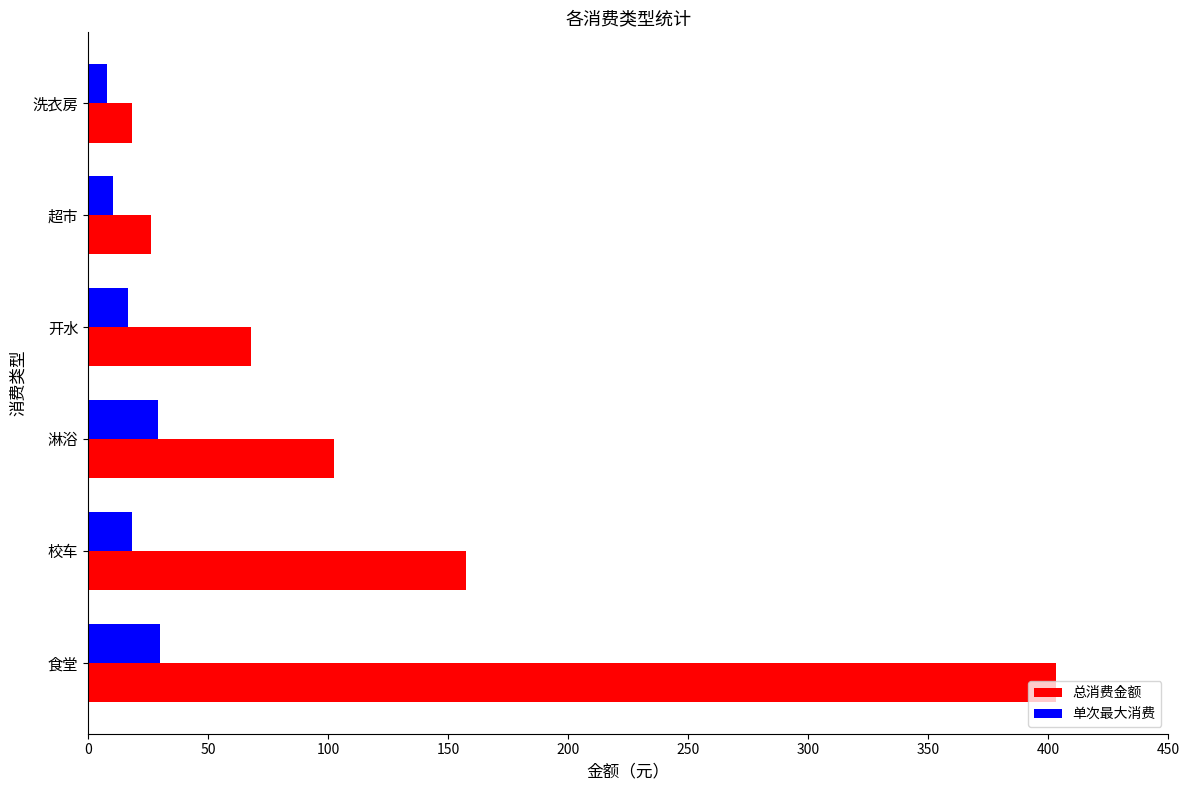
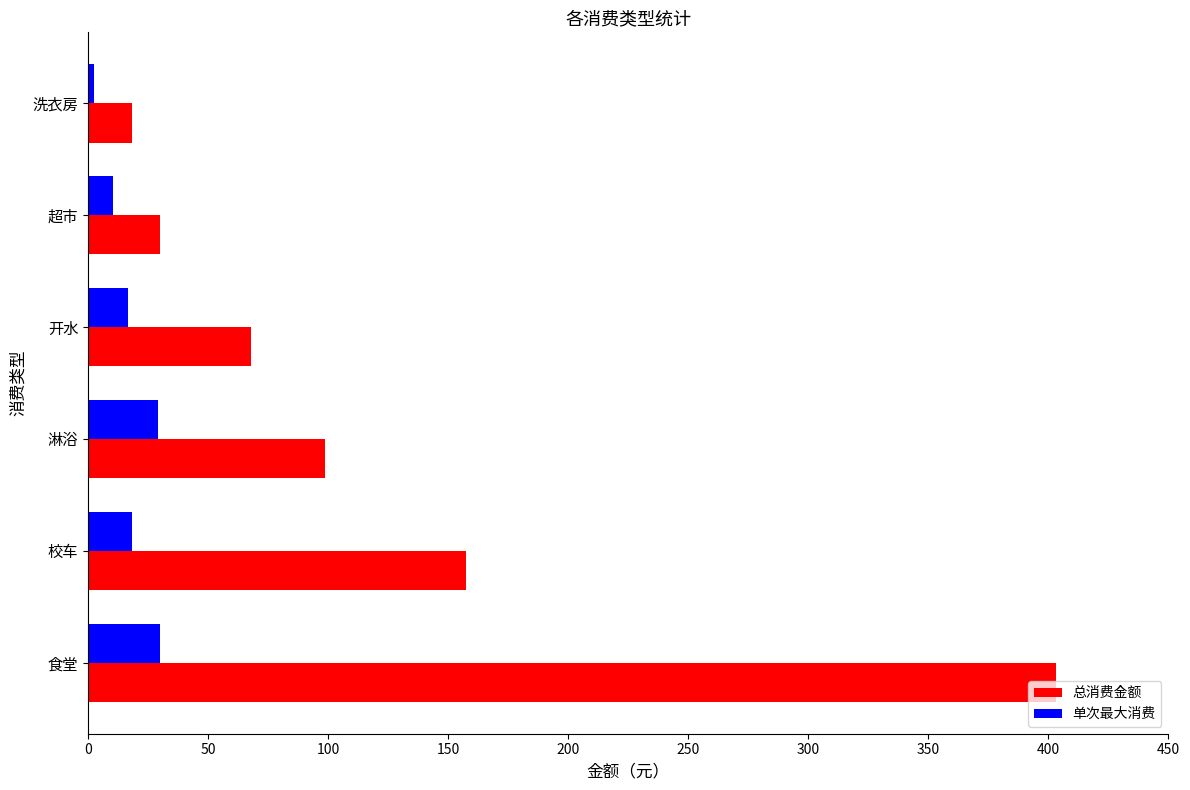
  {
    "总消费金额": {
      "洗衣房": 18,
-     "超市": 26,
+     "超市": 30,
      "开水": 68,
-     "淋浴": 102,
+     "淋浴": 99,
      "校车": 157
    },
    "单次最大消费": {
-     "洗衣房": 8,
+     "洗衣房": 3,
      "超市": 10,
      "开水": 17,
      "淋浴": 29,
      "校车": 18,
      "食堂": 30
    }
  }
